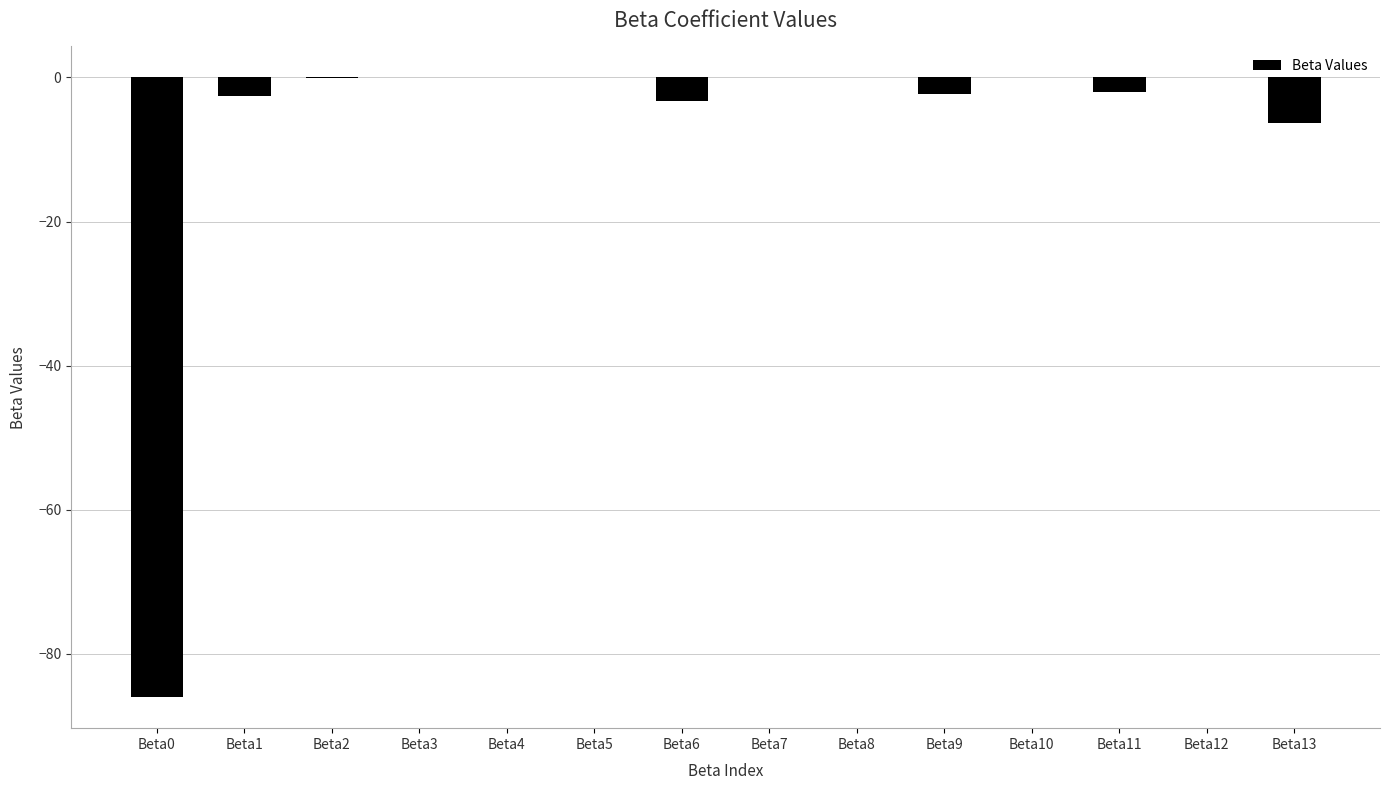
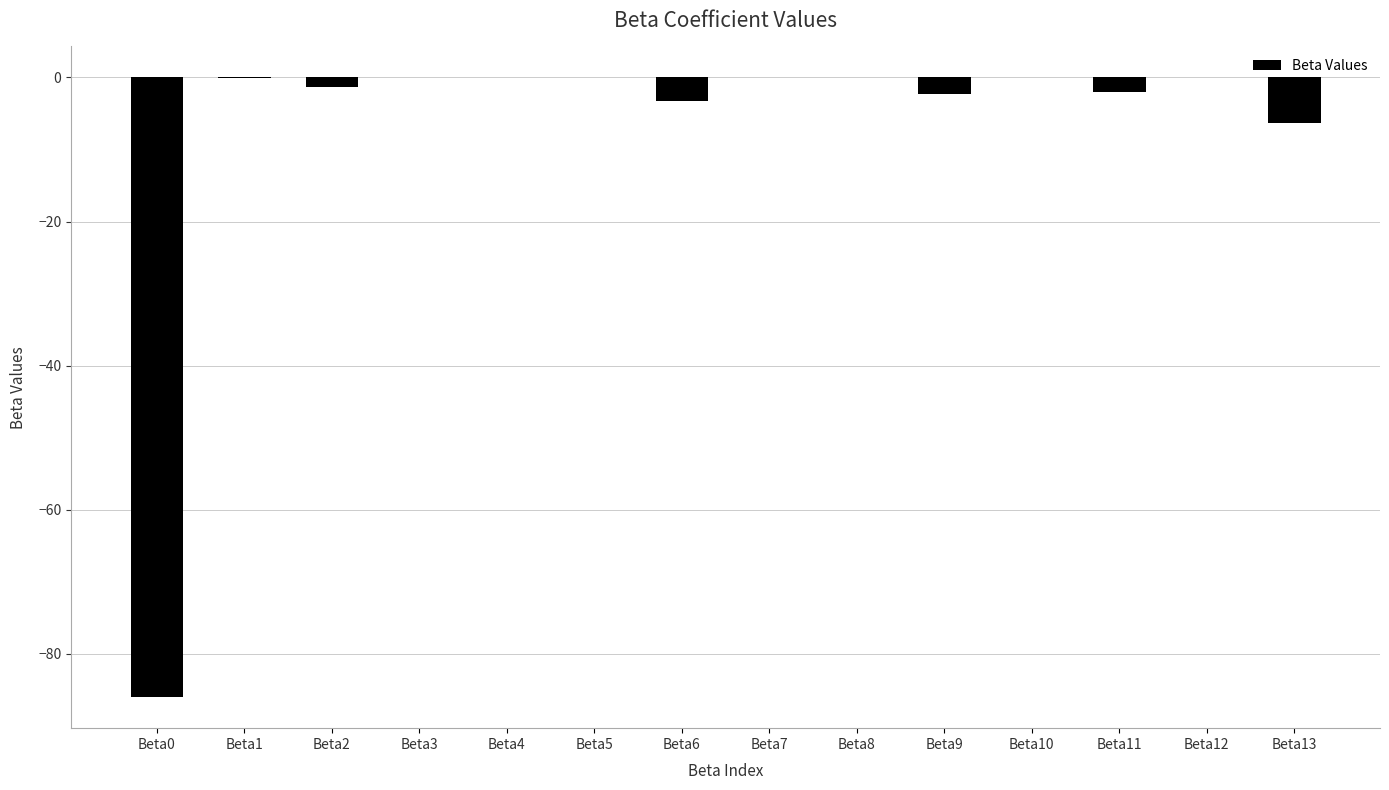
  {
    "Beta0": -86,
-   "Beta1": -3,
-   "Beta2": 0,
+   "Beta1": 0,
+   "Beta2": -1,
    "Beta6": -3,
    "Beta9": -2,
    "Beta11": -2,
    "Beta13": -6
  }
